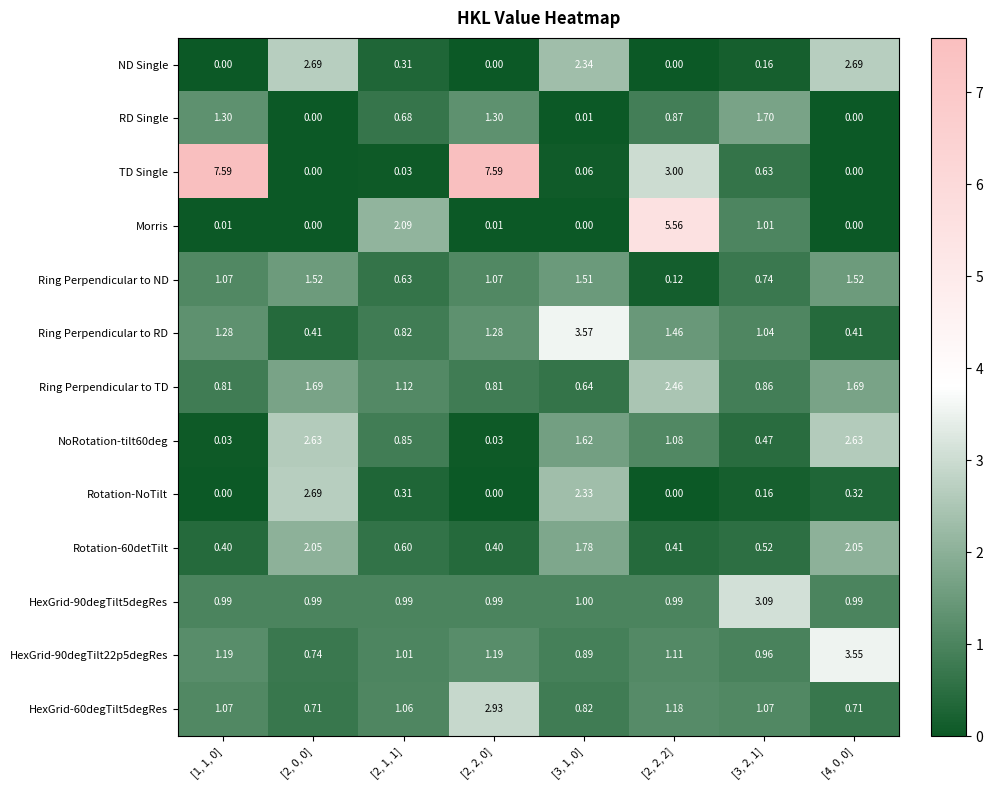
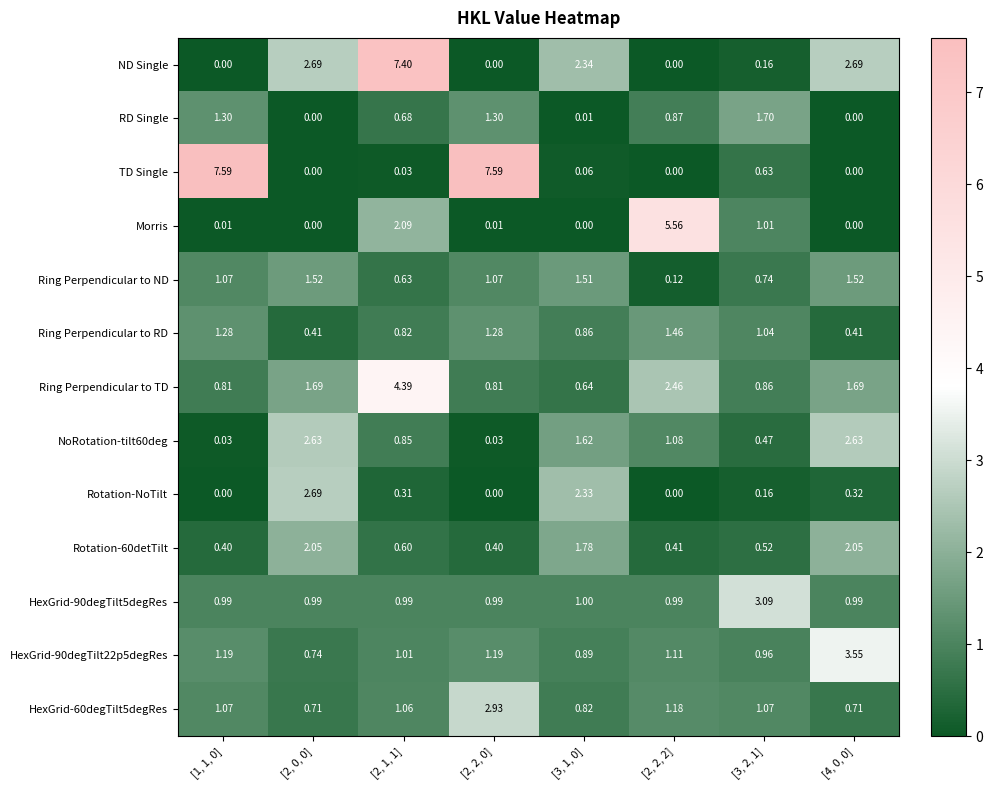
  {
    "ND Single": {
      "[1, 1, 0]": 0.00,
      "[2, 0, 0]": 2.69,
-     "[2, 1, 1]": 0.31,
+     "[2, 1, 1]": 7.40,
      "[2, 2, 0]": 0.00,
      "[3, 1, 0]": 2.34,
      "[2, 2, 2]": 0.00,
      "[3, 2, 1]": 0.16,
      "[4, 0, 0]": 2.69
    },
    "RD Single": {
      "[1, 1, 0]": 1.30,
      "[2, 0, 0]": 0.00,
      "[2, 1, 1]": 0.68,
      "[2, 2, 0]": 1.30,
      "[3, 1, 0]": 0.01,
      "[2, 2, 2]": 0.87,
      "[3, 2, 1]": 1.70,
      "[4, 0, 0]": 0.00
    },
    "TD Single": {
      "[1, 1, 0]": 7.59,
      "[2, 0, 0]": 0.00,
      "[2, 1, 1]": 0.03,
      "[2, 2, 0]": 7.59,
      "[3, 1, 0]": 0.06,
-     "[2, 2, 2]": 3.00,
+     "[2, 2, 2]": 0.00,
      "[3, 2, 1]": 0.63,
      "[4, 0, 0]": 0.00
    },
    "Morris": {
      "[1, 1, 0]": 0.01,
      "[2, 0, 0]": 0.00,
      "[2, 1, 1]": 2.09,
      "[2, 2, 0]": 0.01,
      "[3, 1, 0]": 0.00,
      "[2, 2, 2]": 5.56,
      "[3, 2, 1]": 1.01,
      "[4, 0, 0]": 0.00
    },
    "Ring Perpendicular to ND": {
      "[1, 1, 0]": 1.07,
      "[2, 0, 0]": 1.52,
      "[2, 1, 1]": 0.63,
      "[2, 2, 0]": 1.07,
      "[3, 1, 0]": 1.51,
      "[2, 2, 2]": 0.12,
      "[3, 2, 1]": 0.74,
      "[4, 0, 0]": 1.52
    },
    "Ring Perpendicular to RD": {
      "[1, 1, 0]": 1.28,
      "[2, 0, 0]": 0.41,
      "[2, 1, 1]": 0.82,
      "[2, 2, 0]": 1.28,
-     "[3, 1, 0]": 3.57,
+     "[3, 1, 0]": 0.86,
      "[2, 2, 2]": 1.46,
      "[3, 2, 1]": 1.04,
      "[4, 0, 0]": 0.41
    },
    "Ring Perpendicular to TD": {
      "[1, 1, 0]": 0.81,
      "[2, 0, 0]": 1.69,
-     "[2, 1, 1]": 1.12,
+     "[2, 1, 1]": 4.39,
      "[2, 2, 0]": 0.81,
      "[3, 1, 0]": 0.64,
      "[2, 2, 2]": 2.46,
      "[3, 2, 1]": 0.86,
      "[4, 0, 0]": 1.69
    },
    "NoRotation-tilt60deg": {
      "[1, 1, 0]": 0.03,
      "[2, 0, 0]": 2.63,
      "[2, 1, 1]": 0.85,
      "[2, 2, 0]": 0.03,
      "[3, 1, 0]": 1.62,
      "[2, 2, 2]": 1.08,
      "[3, 2, 1]": 0.47,
      "[4, 0, 0]": 2.63
    },
    "Rotation-NoTilt": {
      "[1, 1, 0]": 0.00,
      "[2, 0, 0]": 2.69,
      "[2, 1, 1]": 0.31,
      "[2, 2, 0]": 0.00,
      "[3, 1, 0]": 2.33,
      "[2, 2, 2]": 0.00,
      "[3, 2, 1]": 0.16,
      "[4, 0, 0]": 0.32
    },
    "Rotation-60detTilt": {
      "[1, 1, 0]": 0.40,
      "[2, 0, 0]": 2.05,
      "[2, 1, 1]": 0.60,
      "[2, 2, 0]": 0.40,
      "[3, 1, 0]": 1.78,
      "[2, 2, 2]": 0.41,
      "[3, 2, 1]": 0.52,
      "[4, 0, 0]": 2.05
    },
    "HexGrid-90degTilt5degRes": {
      "[1, 1, 0]": 0.99,
      "[2, 0, 0]": 0.99,
      "[2, 1, 1]": 0.99,
      "[2, 2, 0]": 0.99,
      "[3, 1, 0]": 1.00,
      "[2, 2, 2]": 0.99,
      "[3, 2, 1]": 3.09,
      "[4, 0, 0]": 0.99
    },
    "HexGrid-90degTilt22p5degRes": {
      "[1, 1, 0]": 1.19,
      "[2, 0, 0]": 0.74,
      "[2, 1, 1]": 1.01,
      "[2, 2, 0]": 1.19,
      "[3, 1, 0]": 0.89,
      "[2, 2, 2]": 1.11,
      "[3, 2, 1]": 0.96,
      "[4, 0, 0]": 3.55
    },
    "HexGrid-60degTilt5degRes": {
      "[1, 1, 0]": 1.07,
      "[2, 0, 0]": 0.71,
      "[2, 1, 1]": 1.06,
      "[2, 2, 0]": 2.93,
      "[3, 1, 0]": 0.82,
      "[2, 2, 2]": 1.18,
      "[3, 2, 1]": 1.07,
      "[4, 0, 0]": 0.71
    }
  }
